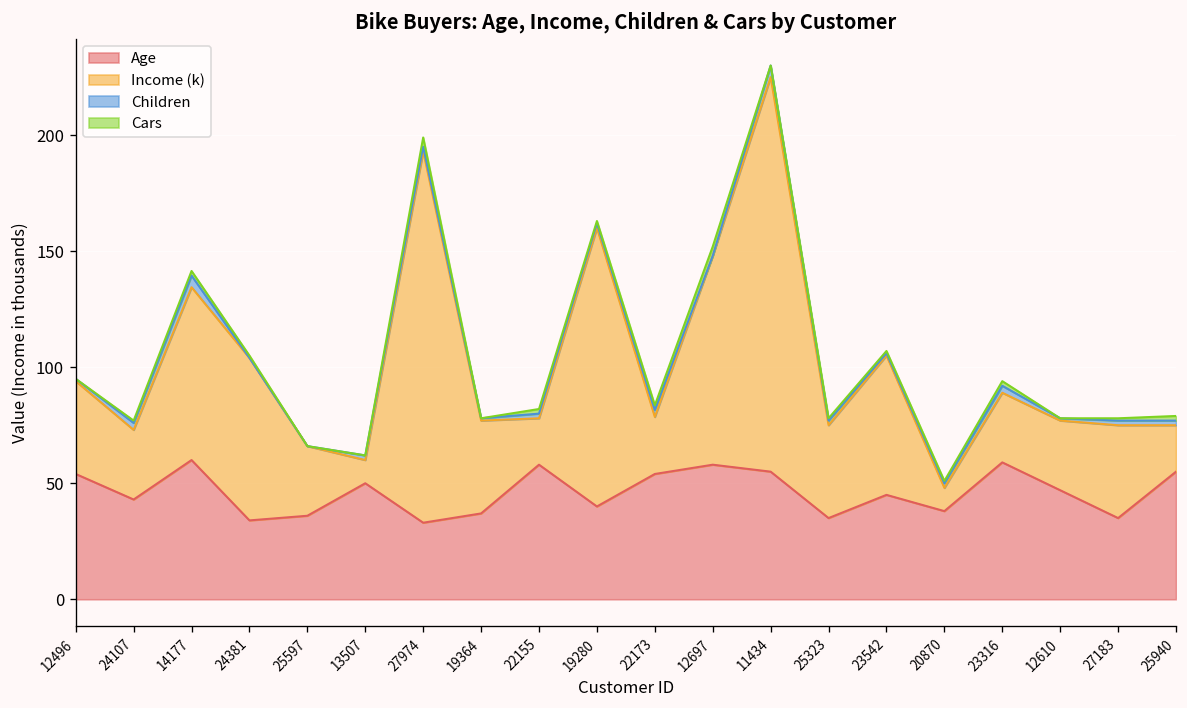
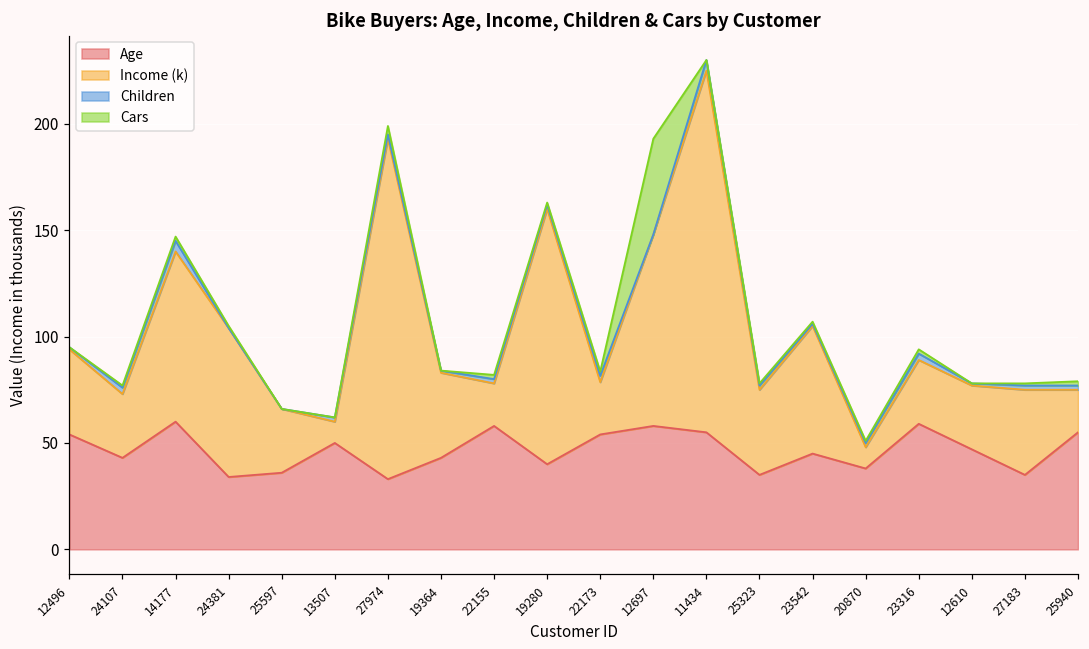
  {
    "Age": {
      "12496": 54,
      "24107": 43,
      "14177": 60,
      "24381": 34,
      "25597": 36,
      "13507": 50,
      "27974": 33,
-     "19364": 37,
+     "19364": 43,
      "22155": 58,
      "19280": 40,
      "22173": 54,
      "12697": 58,
      "11434": 55,
      "25323": 35,
      "23542": 45,
      "20870": 38,
      "23316": 59,
      "12610": 47,
      "27183": 35,
      "25940": 55
    },
    "Income (k)": {
      "24107": 30,
-     "14177": 74,
+     "14177": 80,
      "13507": 10,
      "27974": 160,
      "22155": 20,
      "19280": 120,
      "22173": 25,
      "11434": 170,
      "25323": 40,
      "20870": 10,
      "23316": 30,
      "27183": 40,
      "25940": 20
    },
    "Children": {
      "14177": 5,
      "27974": 2,
      "22155": 2,
      "22173": 3,
      "23316": 3,
      "25940": 2
    },
    "Cars": {
      "14177": 2,
      "27974": 4,
      "22155": 2,
      "22173": 2,
-     "12697": 4,
+     "12697": 45,
      "23316": 2,
      "25940": 2
    }
  }
